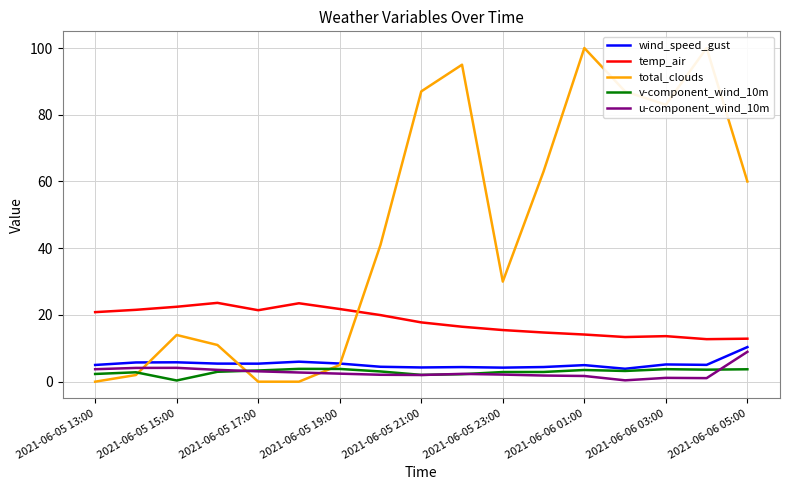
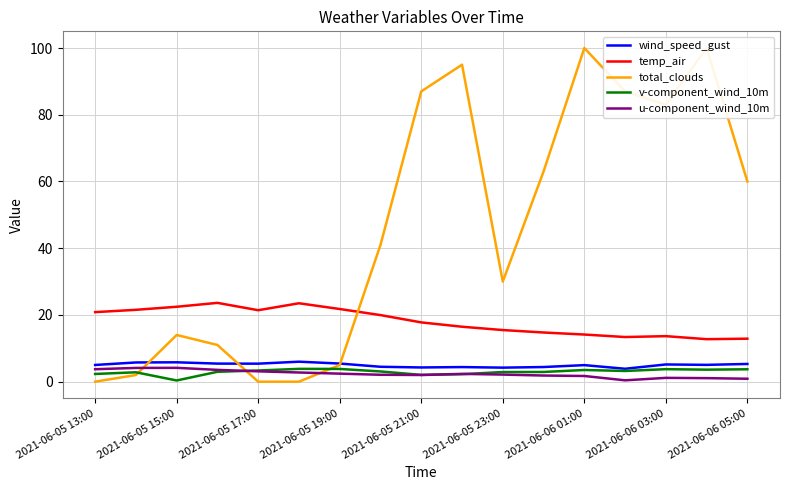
  {
    "wind_speed_gust": {
      "2021-06-05 13:00": 5,
      "2021-06-05 15:00": 6,
      "2021-06-05 17:00": 5,
      "2021-06-05 21:00": 4,
      "2021-06-05 23:00": 4,
      "2021-06-06 01:00": 5,
      "2021-06-06 03:00": 5,
-     "2021-06-06 05:00": 10
+     "2021-06-06 05:00": 5
    },
    "temp_air": {
      "2021-06-05 13:00": 21,
      "2021-06-05 15:00": 22,
      "2021-06-05 17:00": 21,
      "2021-06-05 19:00": 22,
      "2021-06-05 21:00": 18,
      "2021-06-05 23:00": 15,
      "2021-06-06 01:00": 14,
      "2021-06-06 03:00": 14,
      "2021-06-06 05:00": 13
    },
    "total_clouds": {
      "2021-06-05 13:00": 0,
      "2021-06-05 15:00": 14,
      "2021-06-05 17:00": 0,
      "2021-06-05 21:00": 87,
      "2021-06-05 23:00": 30,
      "2021-06-06 01:00": 100,
      "2021-06-06 05:00": 60
    },
    "v-component_wind_10m": {
      "2021-06-05 13:00": 2,
      "2021-06-05 15:00": 0,
      "2021-06-05 19:00": 4,
      "2021-06-05 23:00": 3,
      "2021-06-06 01:00": 4,
      "2021-06-06 03:00": 4,
      "2021-06-06 05:00": 4
    },
    "u-component_wind_10m": {
      "2021-06-05 13:00": 4,
      "2021-06-05 15:00": 4,
      "2021-06-05 19:00": 2,
      "2021-06-05 23:00": 2,
      "2021-06-06 01:00": 2,
      "2021-06-06 03:00": 1,
-     "2021-06-06 05:00": 9
+     "2021-06-06 05:00": 1
    }
  }
